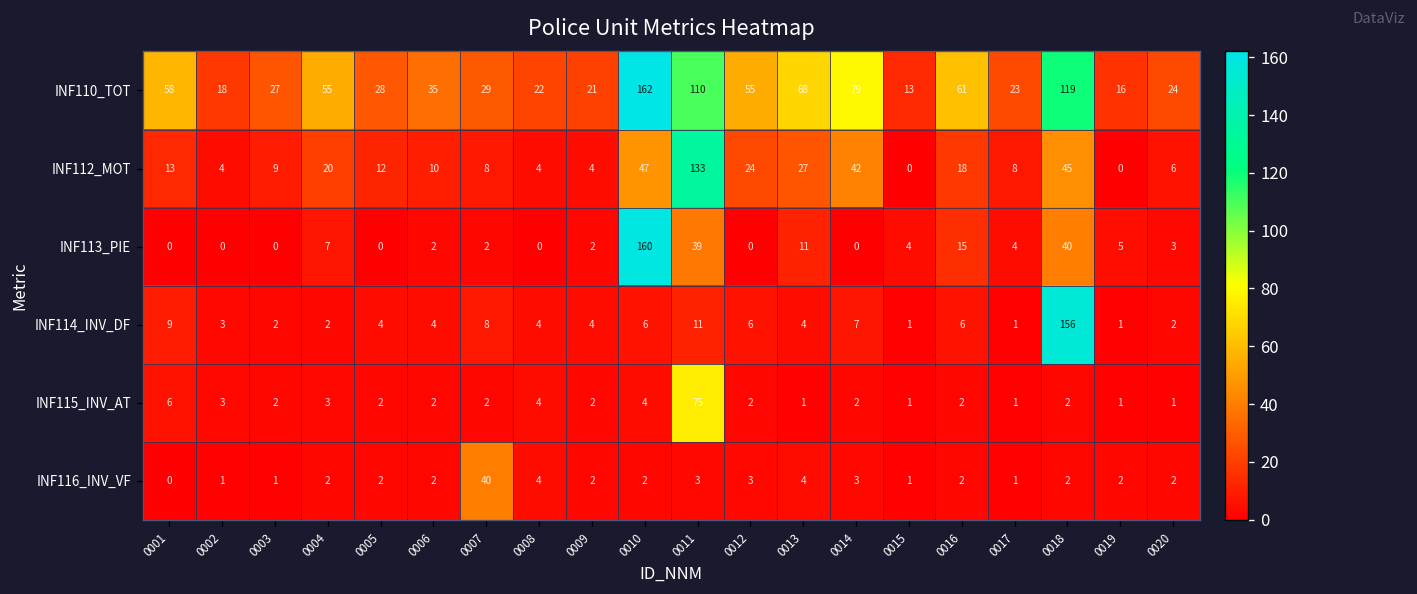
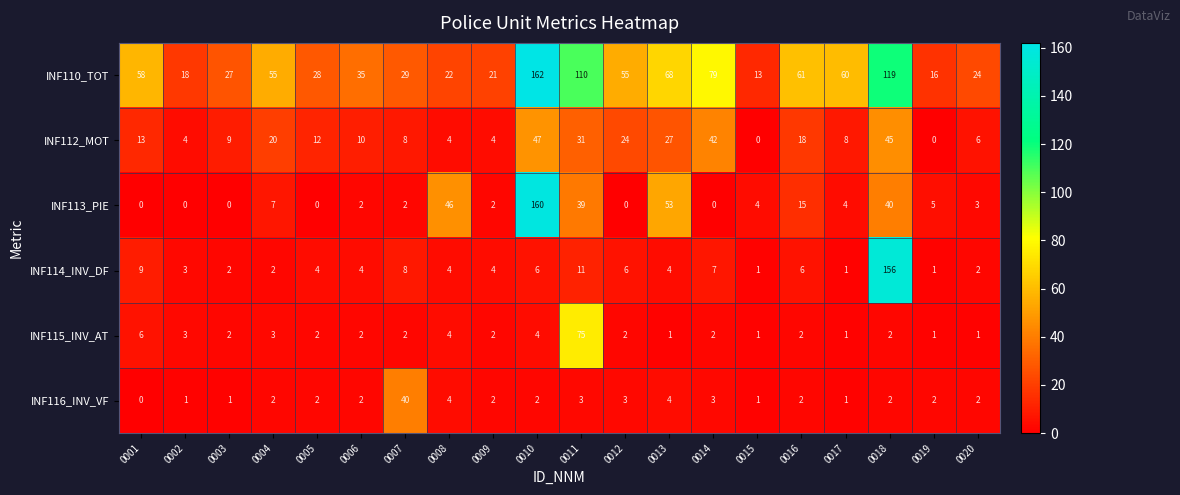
  {
    "INF110_TOT": {
      "0001": 58,
      "0002": 18,
      "0003": 27,
      "0004": 55,
      "0005": 28,
      "0006": 35,
      "0007": 29,
      "0008": 22,
      "0009": 21,
      "0010": 162,
      "0011": 110,
      "0012": 55,
      "0013": 68,
      "0014": 79,
      "0015": 13,
      "0016": 61,
-     "0017": 23,
+     "0017": 60,
      "0018": 119,
      "0019": 16,
      "0020": 24
    },
    "INF112_MOT": {
      "0001": 13,
      "0002": 4,
      "0003": 9,
      "0004": 20,
      "0005": 12,
      "0006": 10,
      "0007": 8,
      "0008": 4,
      "0009": 4,
      "0010": 47,
-     "0011": 133,
+     "0011": 31,
      "0012": 24,
      "0013": 27,
      "0014": 42,
      "0015": 0,
      "0016": 18,
      "0017": 8,
      "0018": 45,
      "0019": 0,
      "0020": 6
    },
    "INF113_PIE": {
      "0001": 0,
      "0002": 0,
      "0003": 0,
      "0004": 7,
      "0005": 0,
      "0006": 2,
      "0007": 2,
-     "0008": 0,
+     "0008": 46,
      "0009": 2,
      "0010": 160,
      "0011": 39,
      "0012": 0,
-     "0013": 11,
+     "0013": 53,
      "0014": 0,
      "0015": 4,
      "0016": 15,
      "0017": 4,
      "0018": 40,
      "0019": 5,
      "0020": 3
    },
    "INF114_INV_DF": {
      "0001": 9,
      "0002": 3,
      "0003": 2,
      "0004": 2,
      "0005": 4,
      "0006": 4,
      "0007": 8,
      "0008": 4,
      "0009": 4,
      "0010": 6,
      "0011": 11,
      "0012": 6,
      "0013": 4,
      "0014": 7,
      "0015": 1,
      "0016": 6,
      "0017": 1,
      "0018": 156,
      "0019": 1,
      "0020": 2
    },
    "INF115_INV_AT": {
      "0001": 6,
      "0002": 3,
      "0003": 2,
      "0004": 3,
      "0005": 2,
      "0006": 2,
      "0007": 2,
      "0008": 4,
      "0009": 2,
      "0010": 4,
      "0011": 75,
      "0012": 2,
      "0013": 1,
      "0014": 2,
      "0015": 1,
      "0016": 2,
      "0017": 1,
      "0018": 2,
      "0019": 1,
      "0020": 1
    },
    "INF116_INV_VF": {
      "0001": 0,
      "0002": 1,
      "0003": 1,
      "0004": 2,
      "0005": 2,
      "0006": 2,
      "0007": 40,
      "0008": 4,
      "0009": 2,
      "0010": 2,
      "0011": 3,
      "0012": 3,
      "0013": 4,
      "0014": 3,
      "0015": 1,
      "0016": 2,
      "0017": 1,
      "0018": 2,
      "0019": 2,
      "0020": 2
    }
  }
